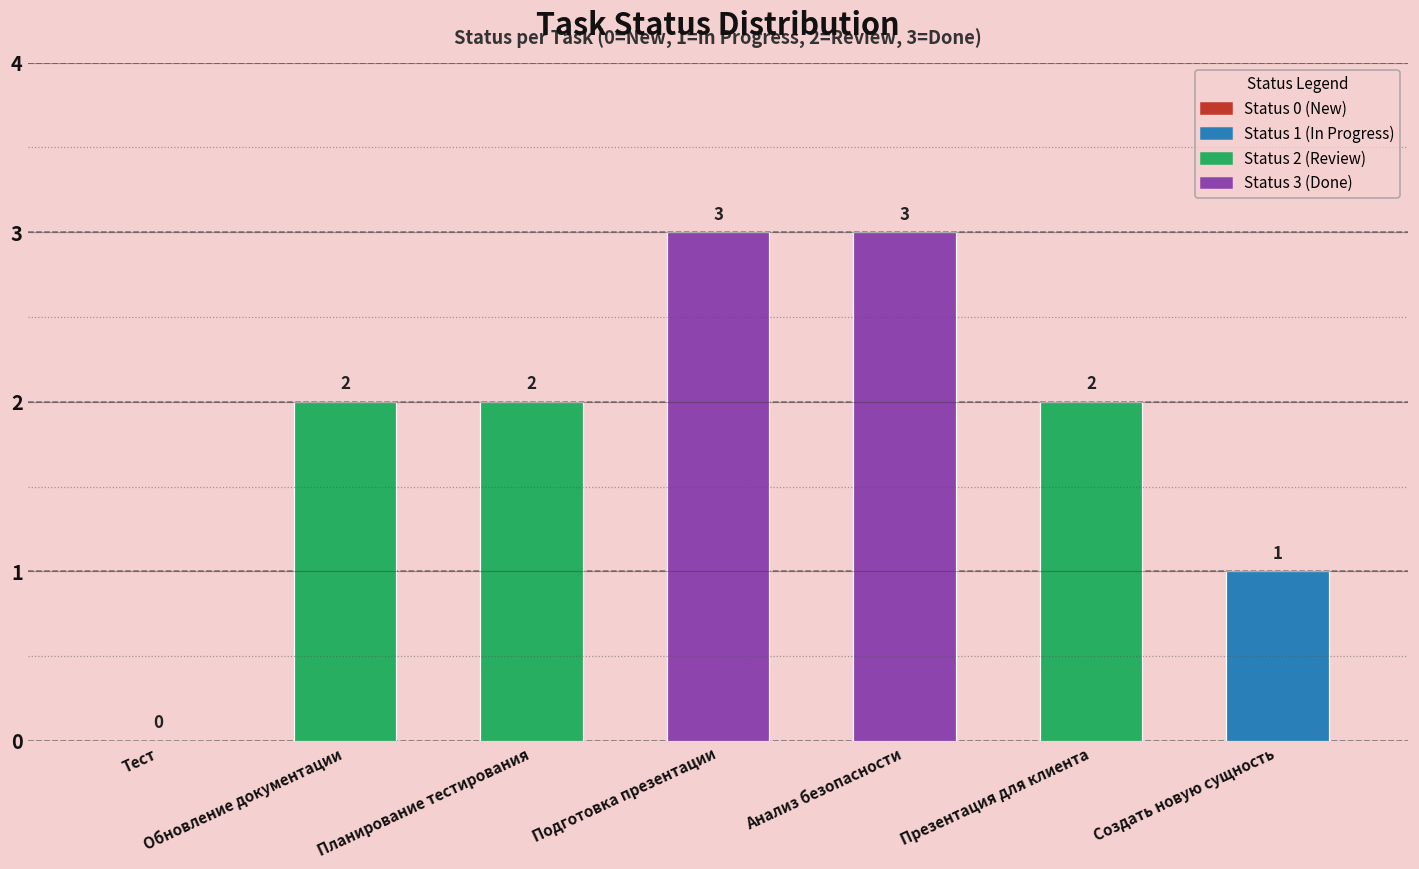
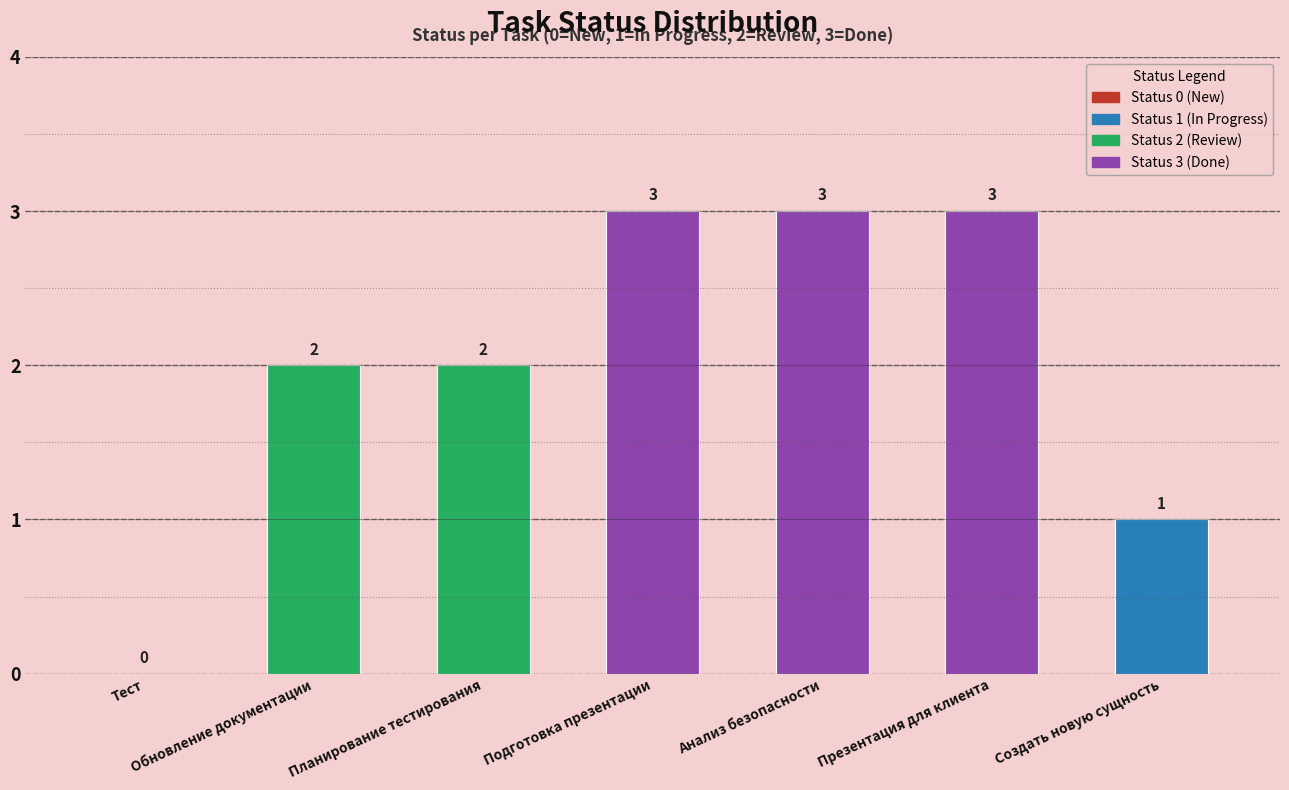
  {
    "Тест": 0,
    "Обновление документации": 2,
    "Планирование тестирования": 2,
    "Подготовка презентации": 3,
    "Анализ безопасности": 3,
-   "Презентация для клиента": 2,
+   "Презентация для клиента": 3,
    "Создать новую сущность": 1
  }
